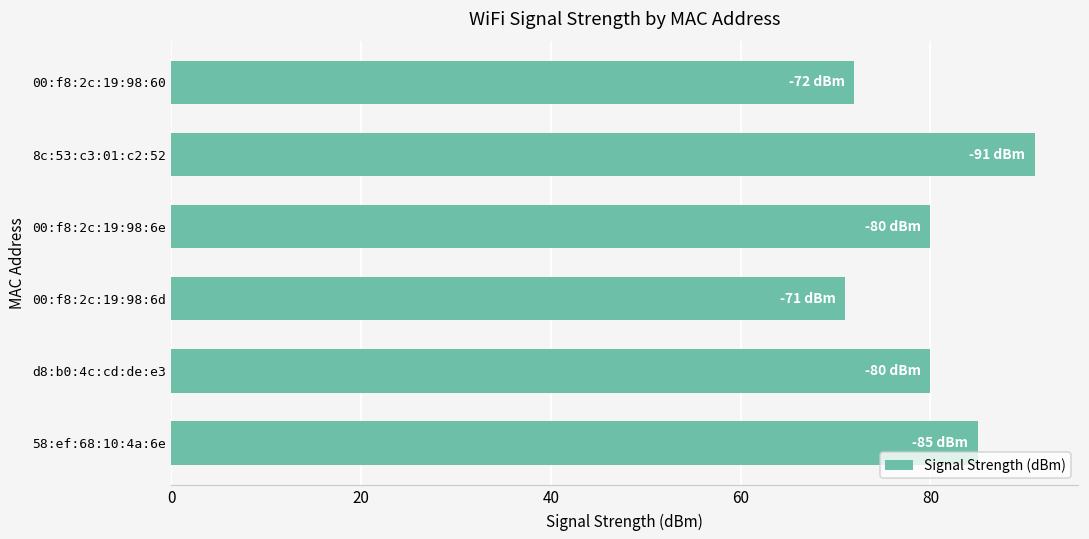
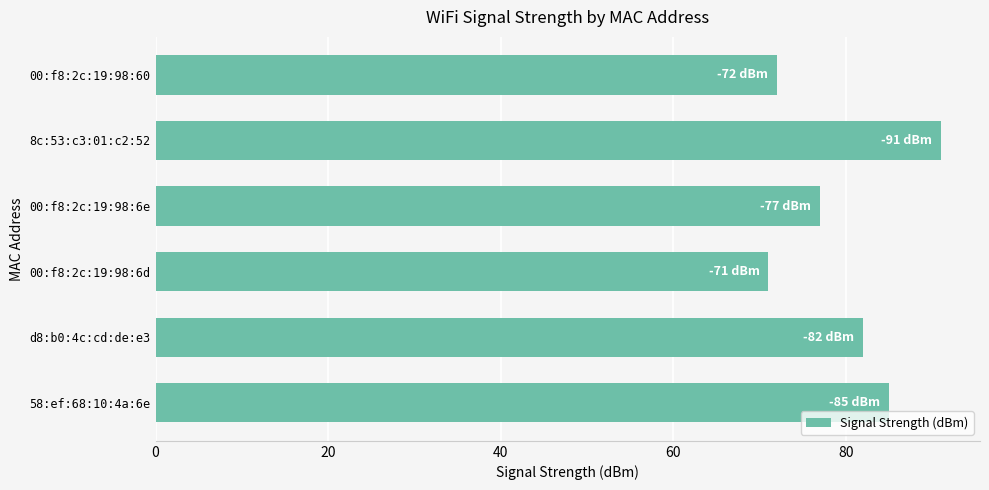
  {
-   "00:f8:2c:19:98:6e": -80,
-   "d8:b0:4c:cd:de:e3": -80
+   "00:f8:2c:19:98:6e": -77,
+   "d8:b0:4c:cd:de:e3": -82
  }
